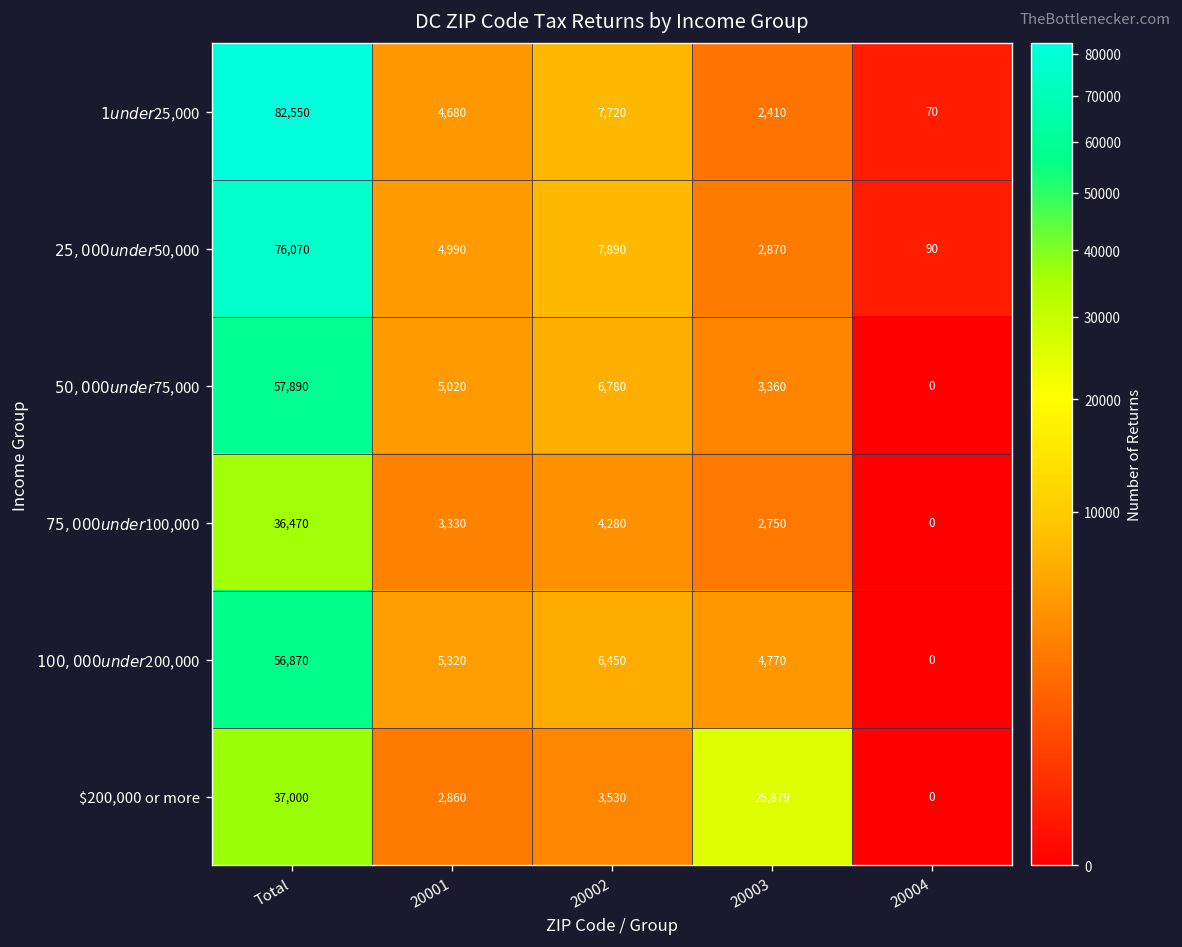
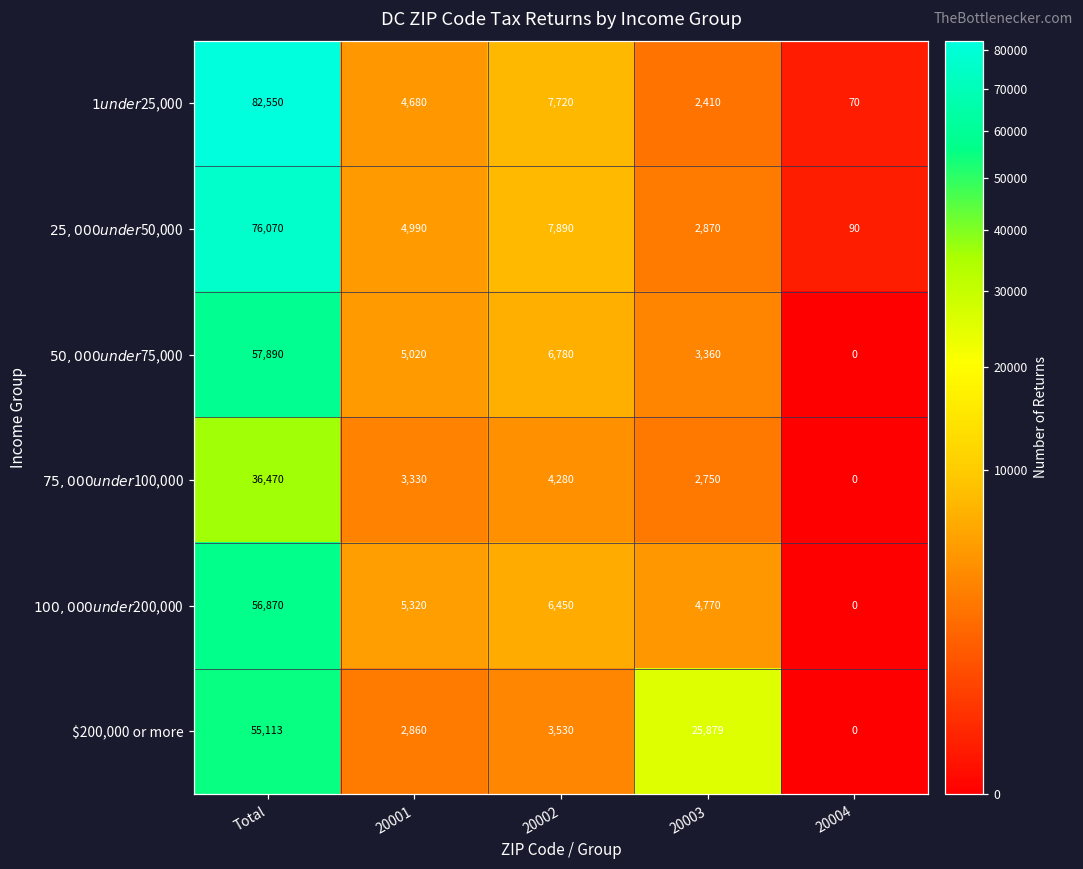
  {
    "$200,000 or more": {
-     "Total": "37,000",
+     "Total": "55,113",
      "20001": "2,860",
      "20002": "3,530",
      "20003": "25,879",
      "20004": "0"
    }
  }
